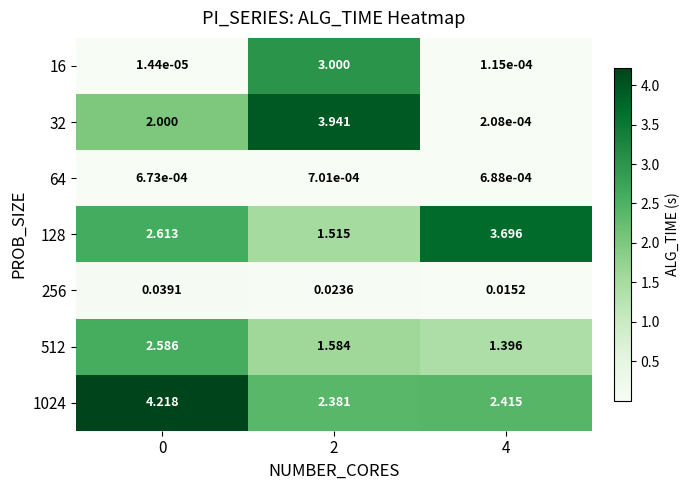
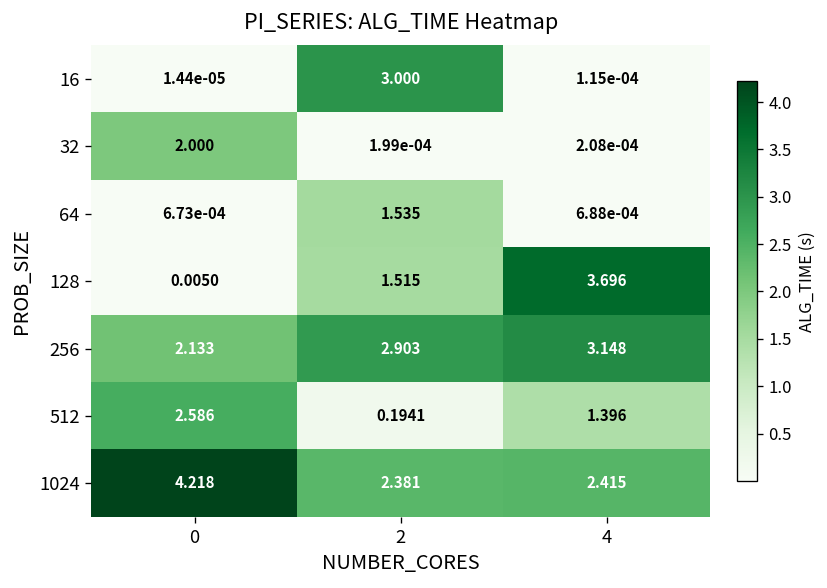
  {
    "16": {
      "0": "1.44e-05",
      "2": "3.000",
      "4": "1.15e-04"
    },
    "32": {
      "0": "2.000",
-     "2": "3.941",
+     "2": "1.99e-04",
      "4": "2.08e-04"
    },
    "64": {
      "0": "6.73e-04",
-     "2": "7.01e-04",
+     "2": "1.535",
      "4": "6.88e-04"
    },
    "128": {
-     "0": "2.613",
+     "0": "0.0050",
      "2": "1.515",
      "4": "3.696"
    },
    "256": {
-     "0": "0.0391",
-     "2": "0.0236",
-     "4": "0.0152"
+     "0": "2.133",
+     "2": "2.903",
+     "4": "3.148"
    },
    "512": {
      "0": "2.586",
-     "2": "1.584",
+     "2": "0.1941",
      "4": "1.396"
    },
    "1024": {
      "0": "4.218",
      "2": "2.381",
      "4": "2.415"
    }
  }
